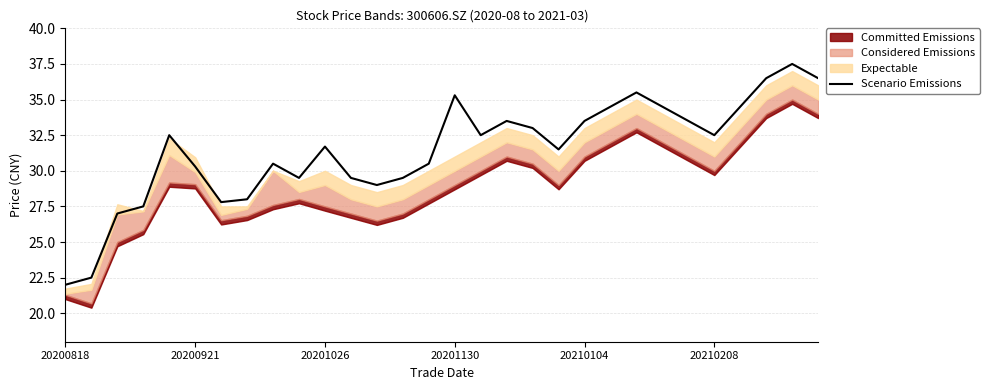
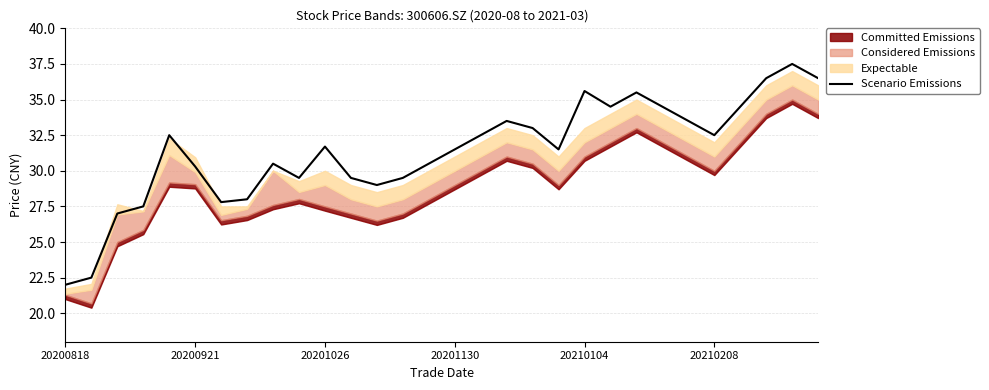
  {
    "Scenario Emissions": {
      "20200818": 22.0,
      "20200921": 30.3,
      "20201026": 31.7,
-     "20201130": 35.3,
-     "20210104": 33.5,
+     "20201130": 31.5,
+     "20210104": 35.6,
      "20210208": 32.5
    }
  }
